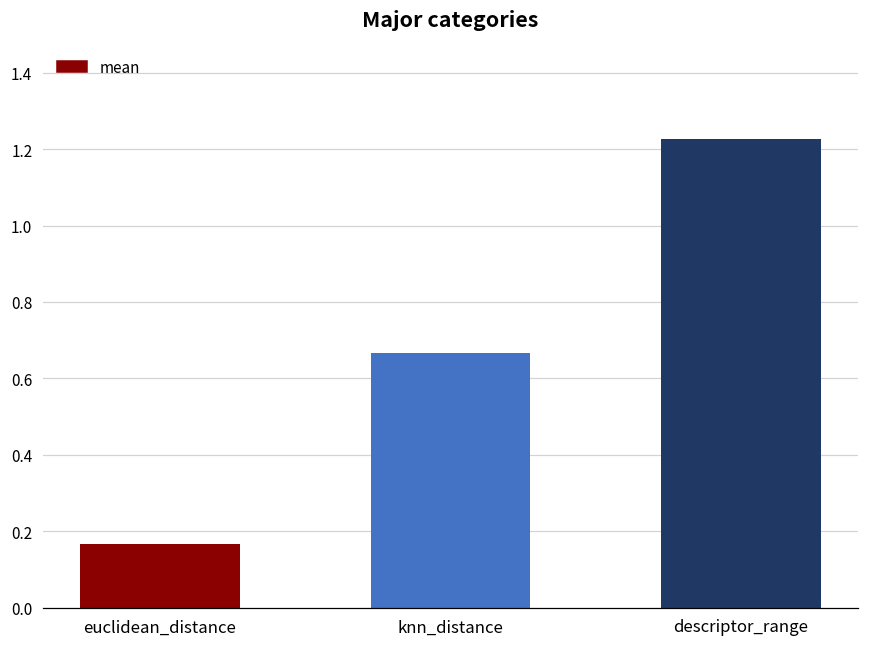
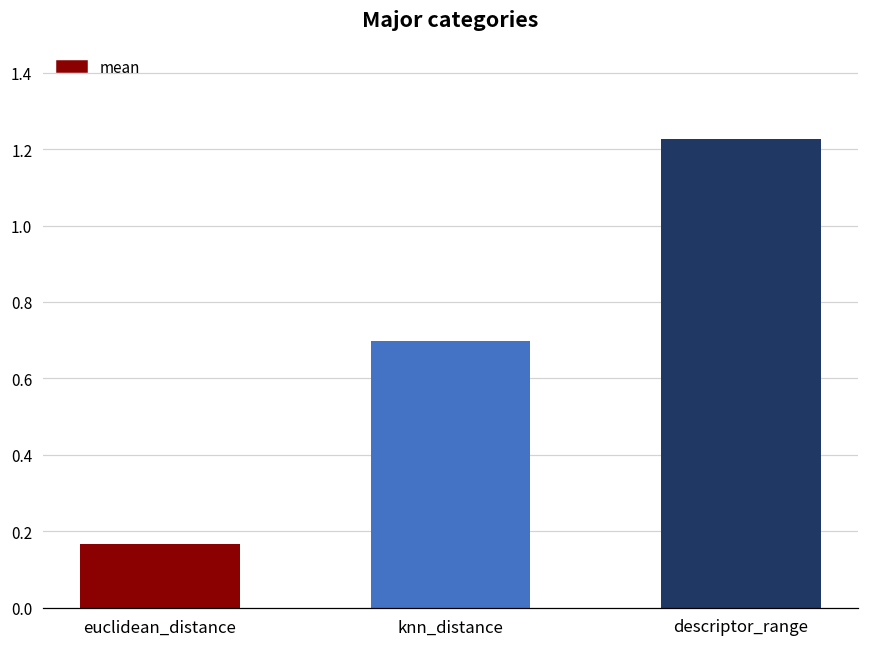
  {
    "euclidean_distance": 0.17,
-   "knn_distance": 0.67,
+   "knn_distance": 0.70,
    "descriptor_range": 1.23
  }
